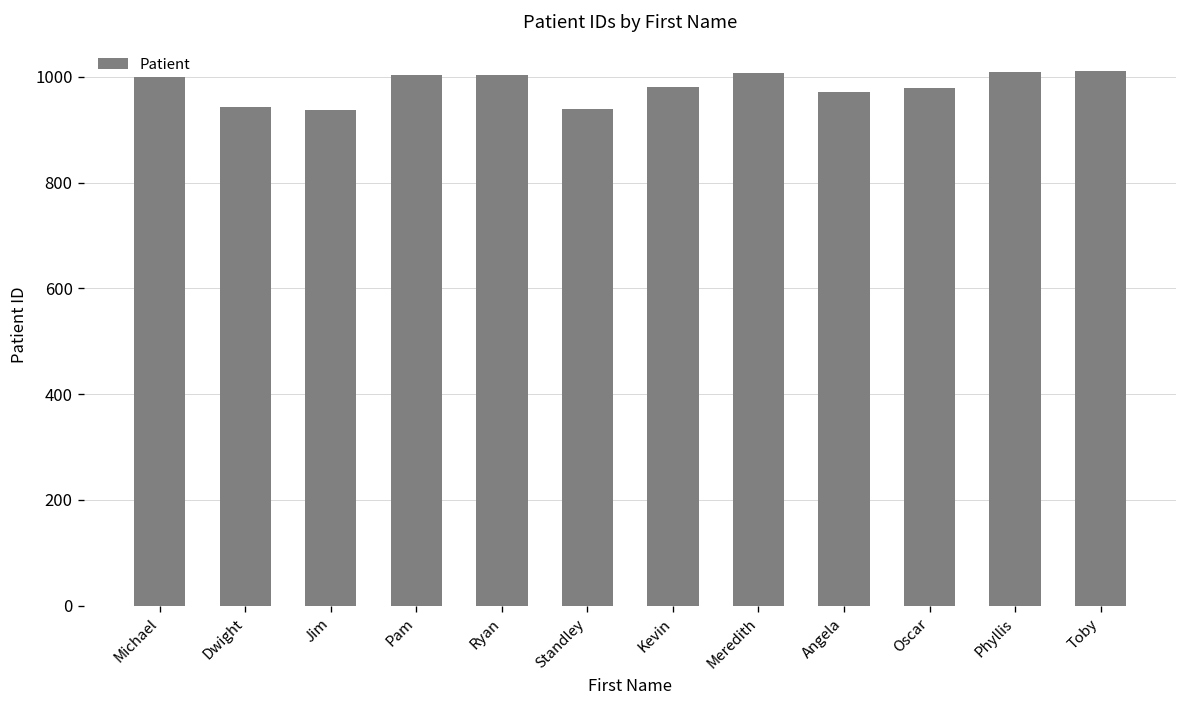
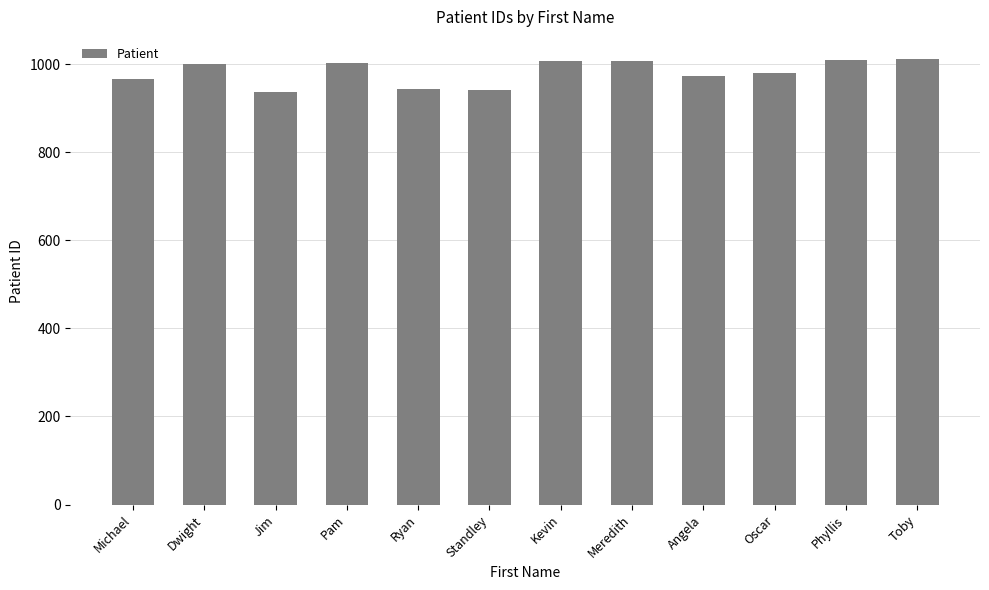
  {
-   "Michael": 1000,
-   "Dwight": 940,
+   "Michael": 970,
+   "Dwight": 1000,
    "Jim": 940,
    "Pam": 1000,
-   "Ryan": 1000,
+   "Ryan": 940,
    "Standley": 940,
-   "Kevin": 980,
+   "Kevin": 1010,
    "Meredith": 1010,
    "Angela": 970,
    "Oscar": 980,
    "Phyllis": 1010,
    "Toby": 1010
  }
